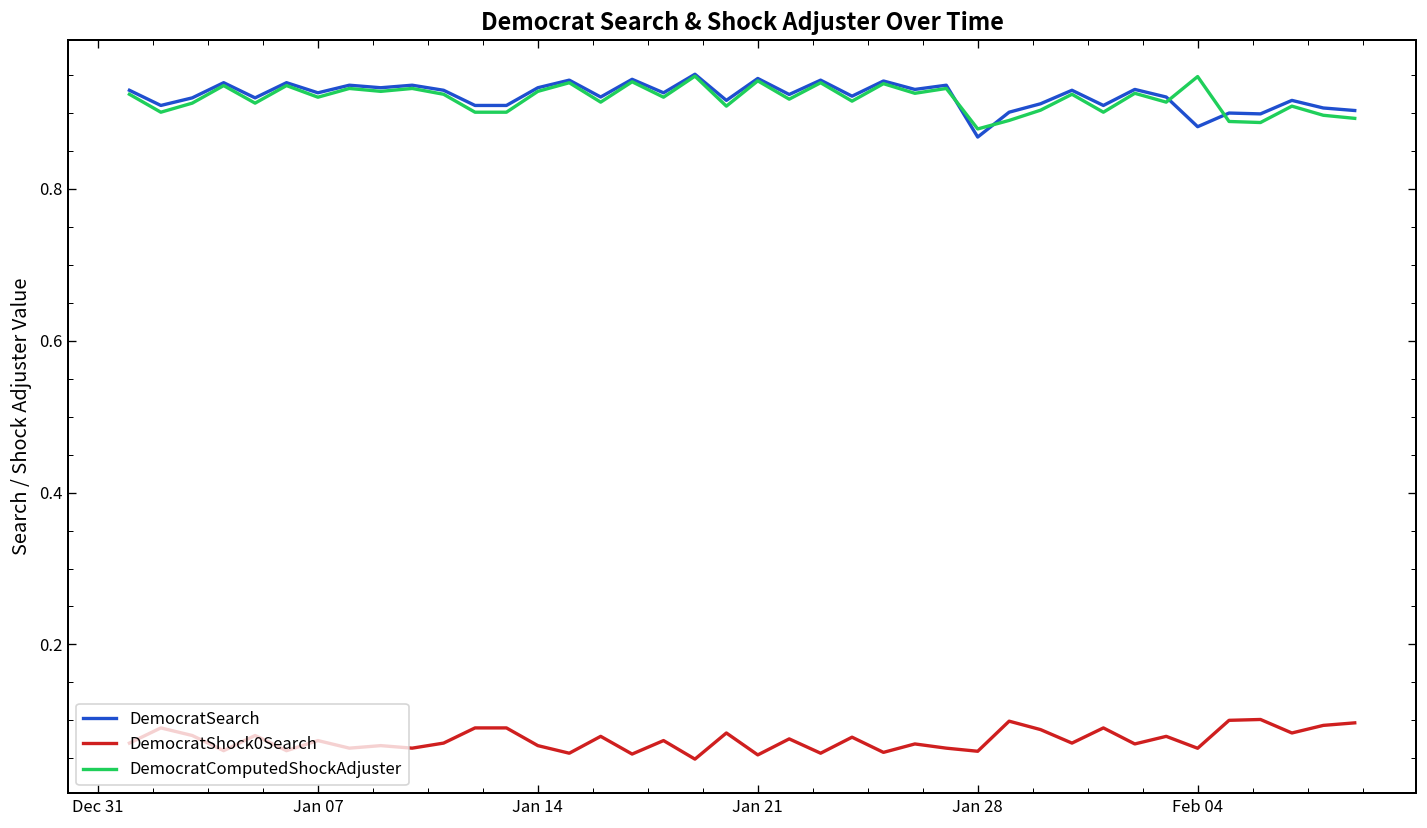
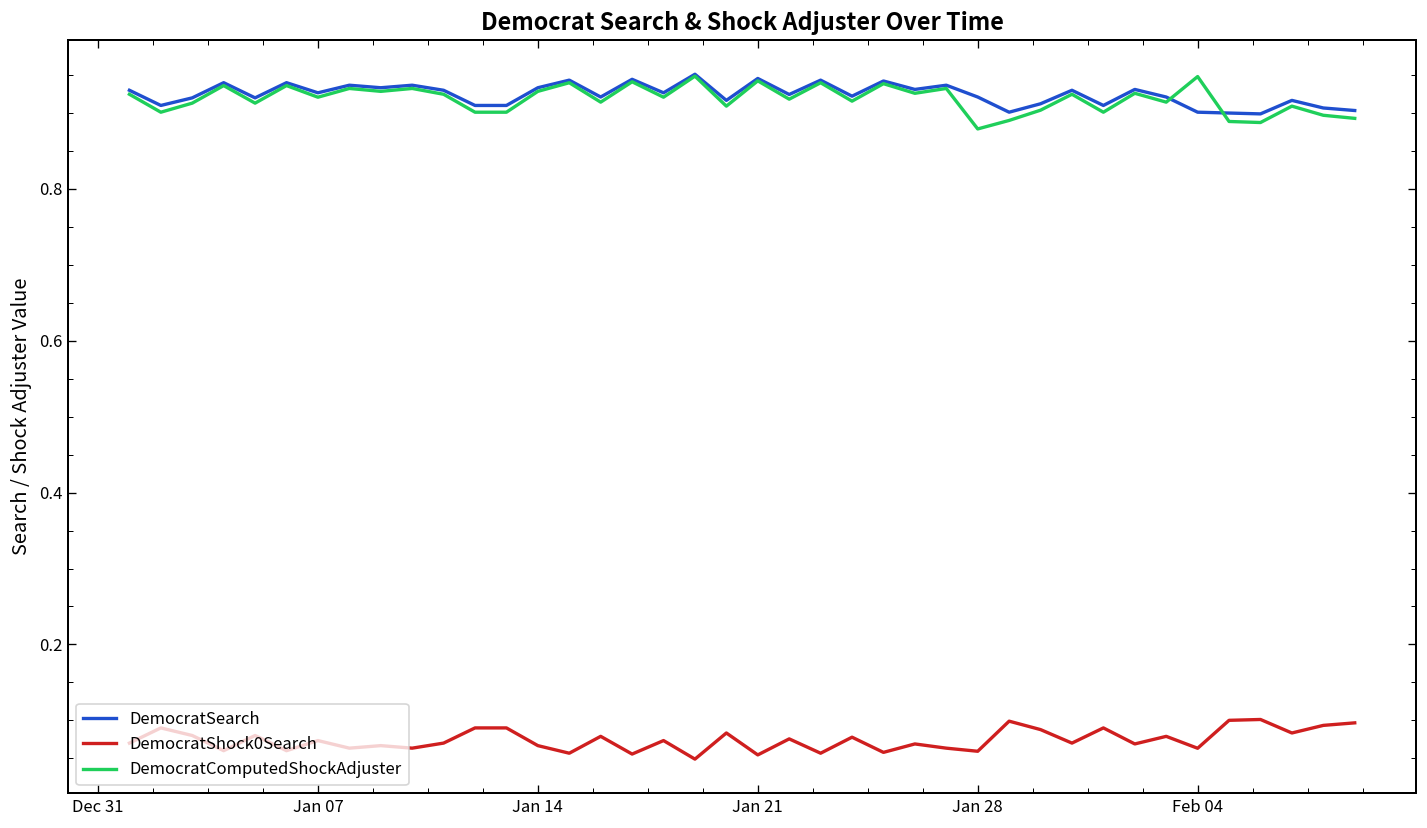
  {
    "DemocratSearch": {
      "Jan 07": 0.93,
      "Jan 14": 0.93,
-     "Jan 28": 0.87,
-     "Feb 04": 0.88
+     "Jan 28": 0.92,
+     "Feb 04": 0.90
    },
    "DemocratShock0Search": {
      "Jan 14": 0.07,
      "Jan 21": 0.05,
      "Jan 28": 0.06,
      "Feb 04": 0.06
    },
    "DemocratComputedShockAdjuster": {
      "Jan 07": 0.92,
      "Jan 14": 0.93,
      "Jan 28": 0.88,
      "Feb 04": 0.95
    }
  }
